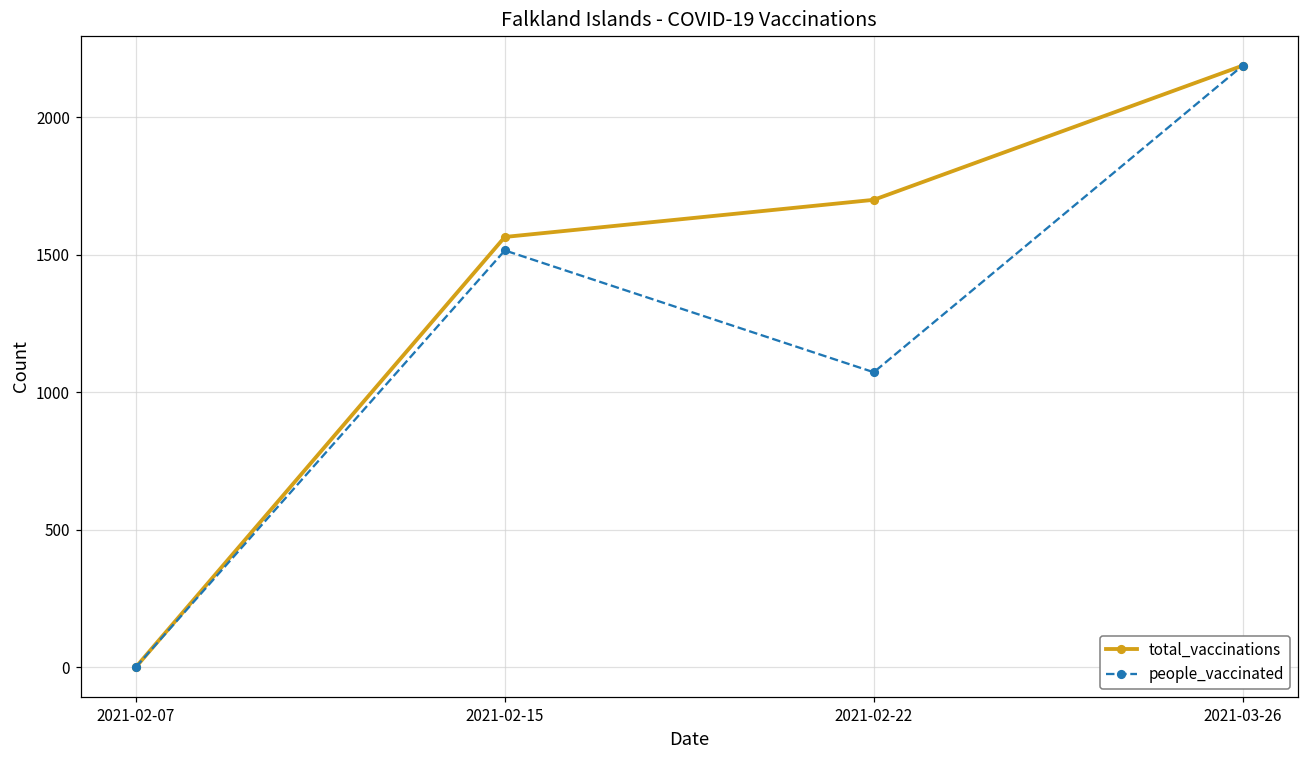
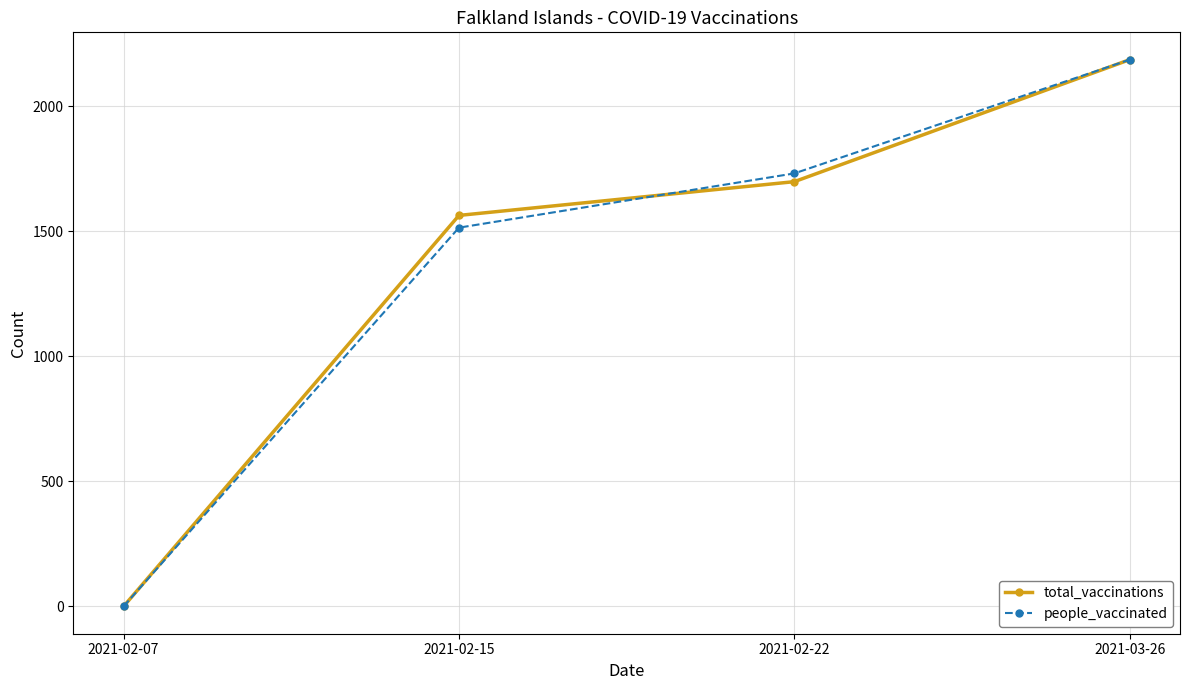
  {
    "total_vaccinations": {
      "2021-02-15": 1560,
      "2021-02-22": 1700
    },
    "people_vaccinated": {
      "2021-02-15": 1520,
-     "2021-02-22": 1070
+     "2021-02-22": 1730
    }
  }
